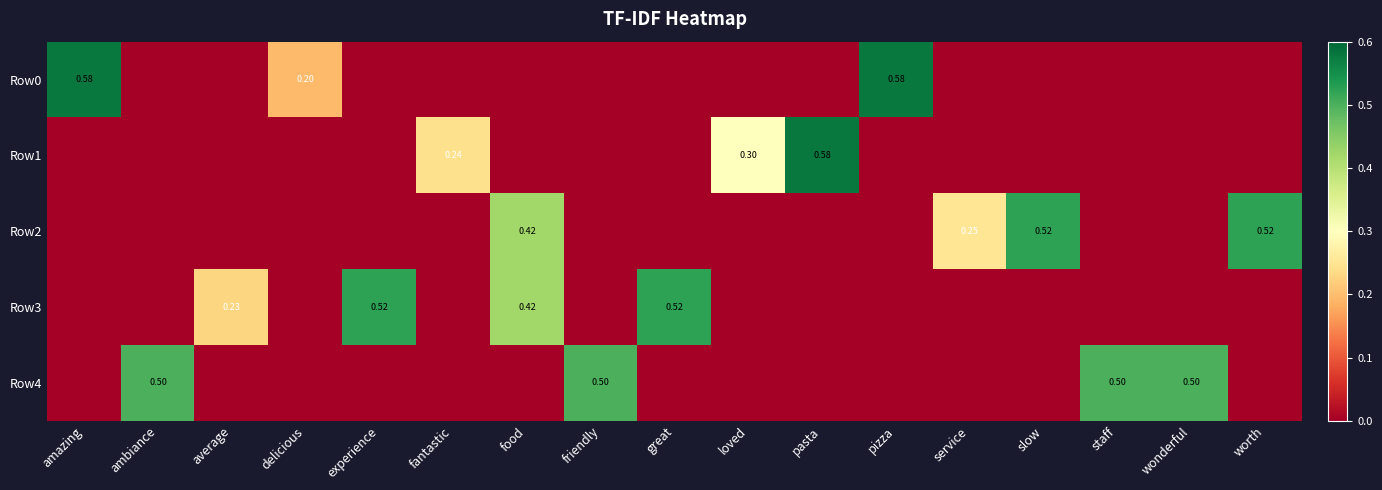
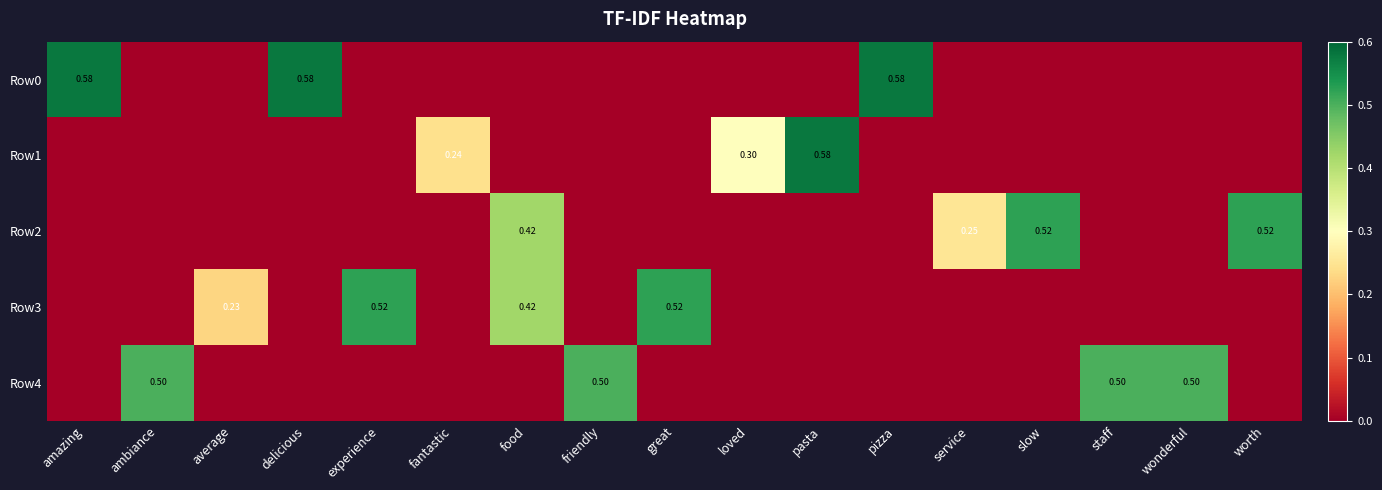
  {
    "Row0": {
      "amazing": 0.58,
-     "delicious": 0.20,
+     "delicious": 0.58,
      "pizza": 0.58
    },
    "Row1": {
      "fantastic": 0.24,
      "loved": 0.30,
      "pasta": 0.58
    },
    "Row2": {
      "food": 0.42,
      "service": 0.25,
      "slow": 0.52,
      "worth": 0.52
    },
    "Row3": {
      "average": 0.23,
      "experience": 0.52,
      "food": 0.42,
      "great": 0.52
    },
    "Row4": {
      "ambiance": 0.50,
      "friendly": 0.50,
      "staff": 0.50,
      "wonderful": 0.50
    }
  }
